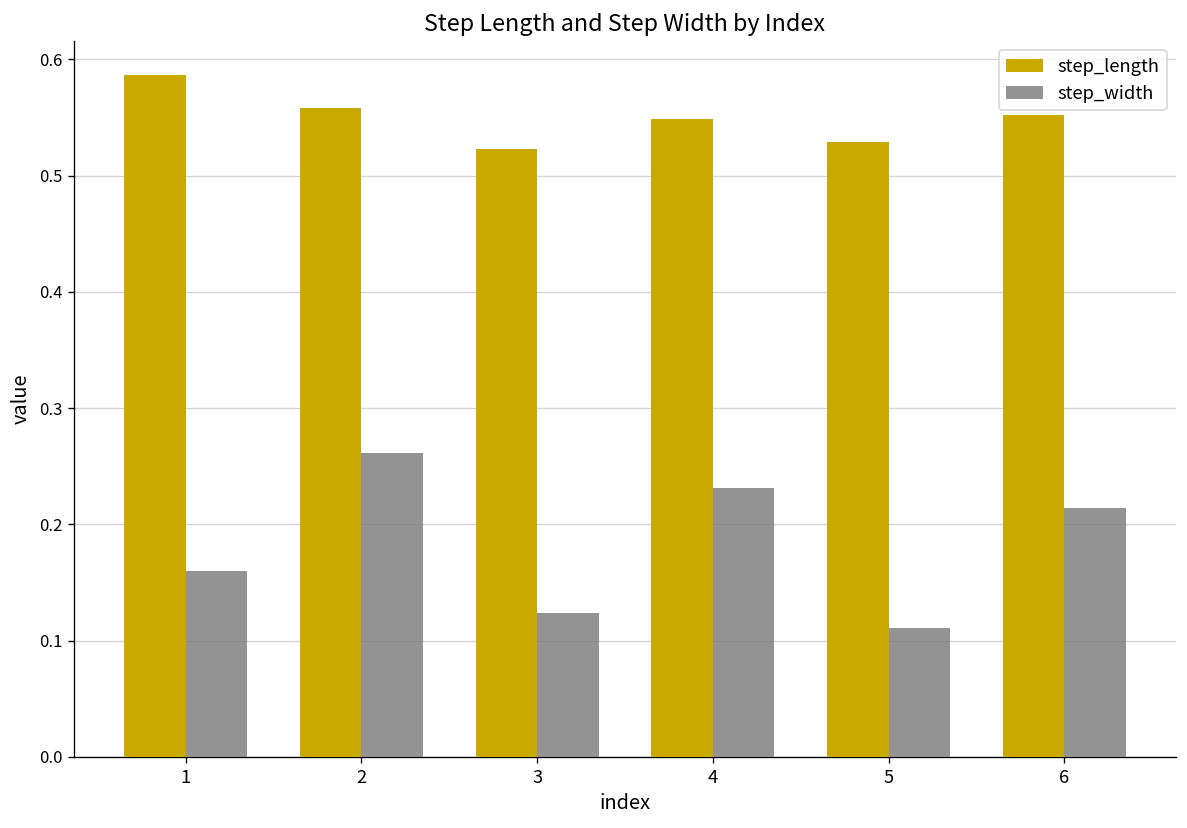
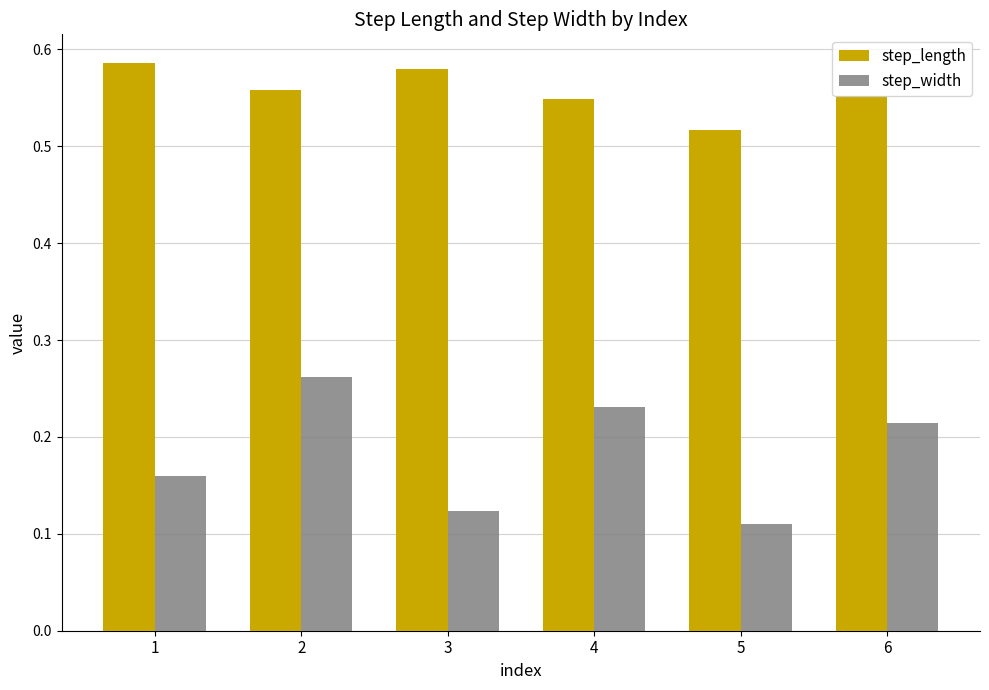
  {
    "step_length": {
      "1": 0.59,
      "2": 0.56,
-     "3": 0.52,
+     "3": 0.58,
      "4": 0.55,
-     "5": 0.53
+     "5": 0.52
    },
    "step_width": {
      "1": 0.16,
      "2": 0.26,
      "3": 0.12,
      "4": 0.23,
      "5": 0.11,
      "6": 0.21
    }
  }
